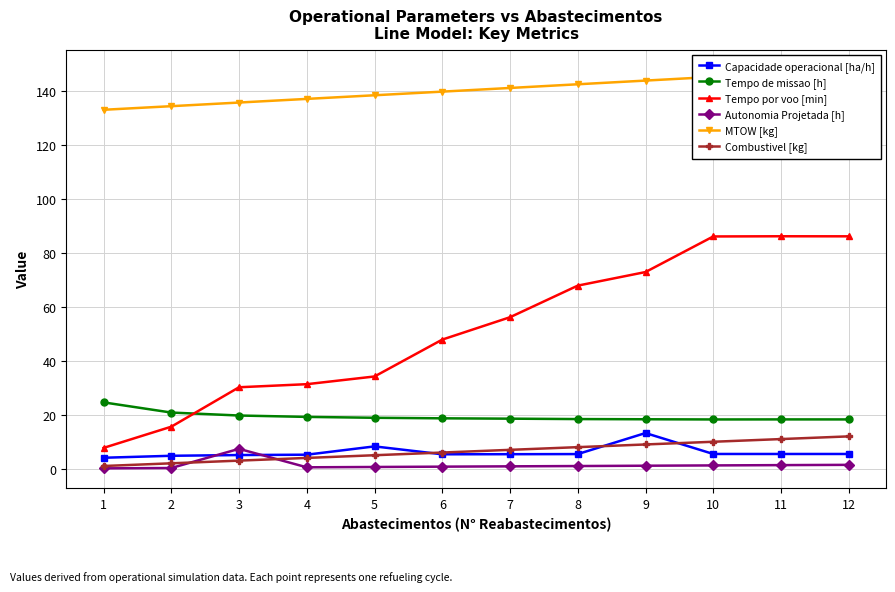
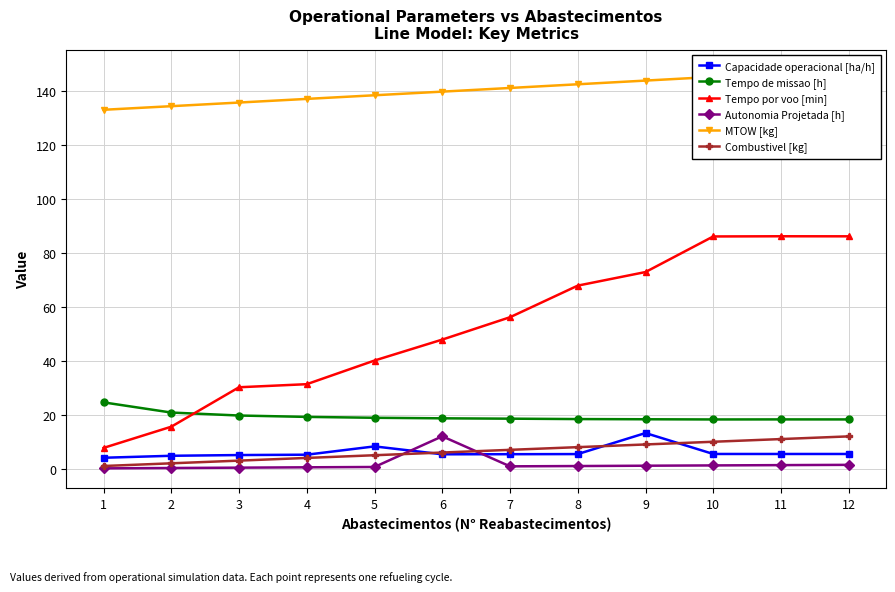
  {
    "Capacidade operacional [ha/h]": {
      "1": 4,
      "2": 5,
      "3": 5,
      "4": 5,
      "5": 8,
      "7": 5,
      "8": 5,
      "9": 13,
      "10": 5,
      "11": 5,
      "12": 5
    },
    "Tempo de missao [h]": {
      "1": 25,
      "2": 21,
      "3": 20,
      "4": 19,
      "5": 19,
      "6": 19,
      "7": 19,
      "8": 18,
      "9": 18,
      "10": 18,
      "11": 18,
      "12": 18
    },
    "Tempo por voo [min]": {
      "1": 8,
      "2": 16,
      "3": 30,
      "4": 31,
-     "5": 34,
+     "5": 40,
      "6": 48,
      "7": 56,
      "8": 68,
      "9": 73,
      "10": 86,
      "11": 86,
      "12": 86
    },
    "Autonomia Projetada [h]": {
      "2": 0,
-     "3": 7,
+     "3": 0,
      "4": 1,
      "5": 1,
-     "6": 1,
+     "6": 12,
      "7": 1,
      "8": 1,
      "9": 1,
      "10": 1,
      "11": 1,
      "12": 1
    },
    "MTOW [kg]": {
      "1": 133,
      "2": 135,
      "3": 136,
      "4": 137,
      "5": 139,
      "6": 140,
      "7": 141,
      "8": 143,
      "9": 144
    },
    "Combustivel [kg]": {
      "2": 2,
      "3": 3,
      "4": 4,
      "5": 5,
      "7": 7,
      "8": 8,
      "9": 9,
      "10": 10,
      "11": 11,
      "12": 12
    }
  }
